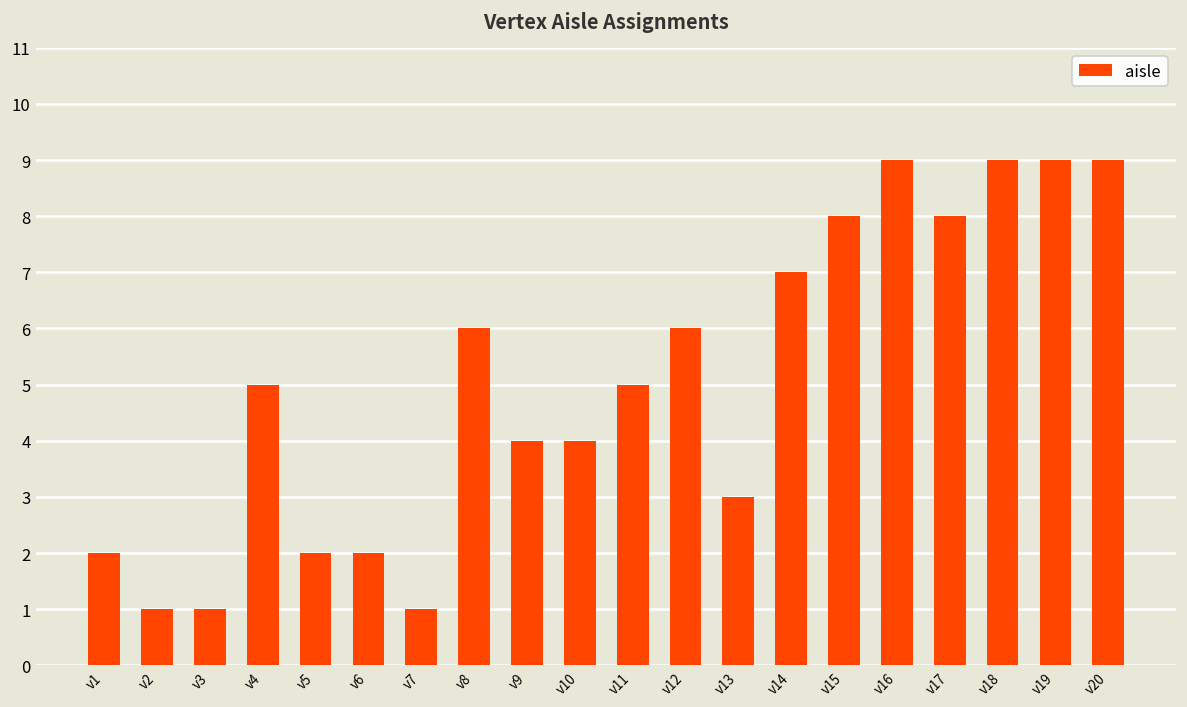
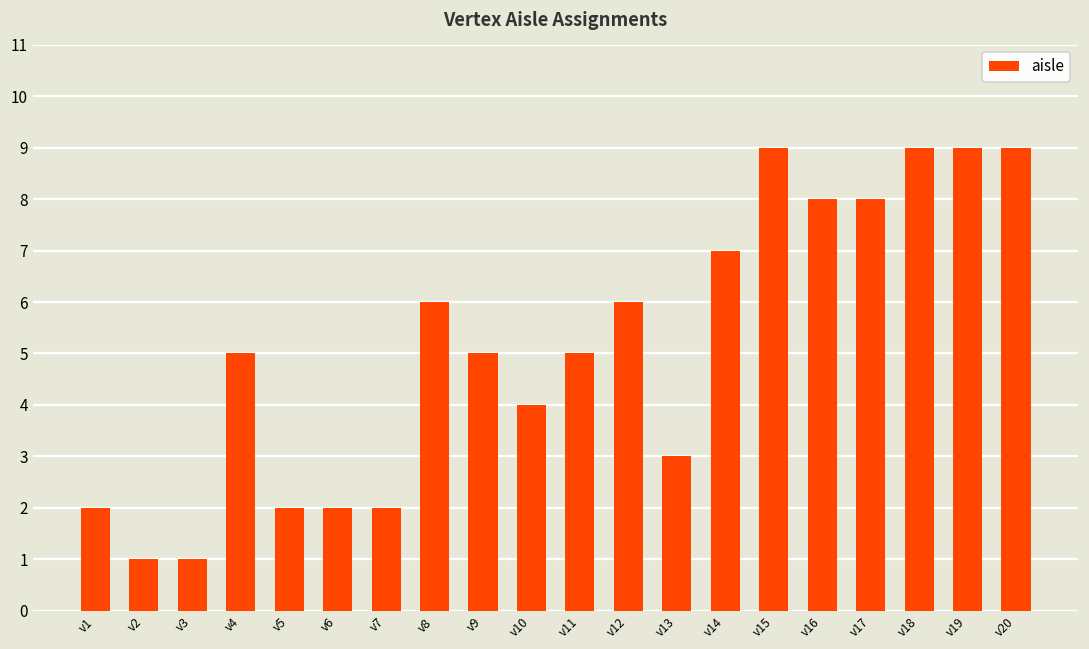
  {
    "v1": 2,
    "v2": 1,
    "v3": 1,
    "v4": 5,
    "v5": 2,
    "v6": 2,
-   "v7": 1,
+   "v7": 2,
    "v8": 6,
-   "v9": 4,
+   "v9": 5,
    "v10": 4,
    "v11": 5,
    "v12": 6,
    "v13": 3,
    "v14": 7,
-   "v15": 8,
-   "v16": 9,
+   "v15": 9,
+   "v16": 8,
    "v17": 8,
    "v18": 9,
    "v19": 9,
    "v20": 9
  }
